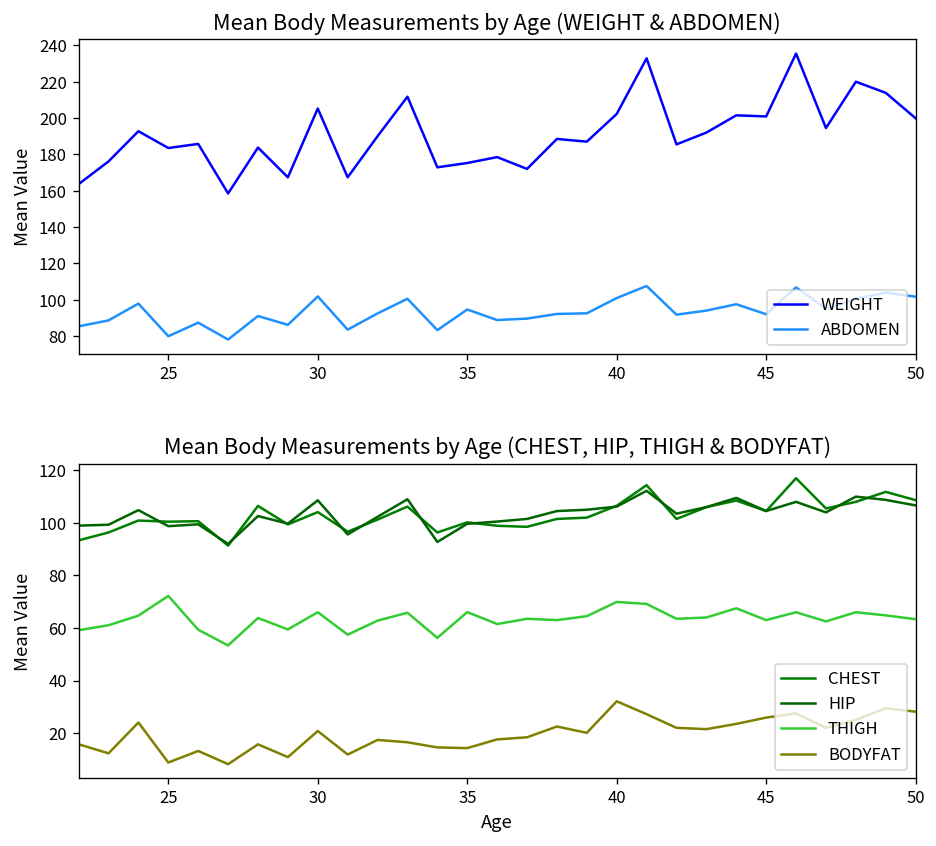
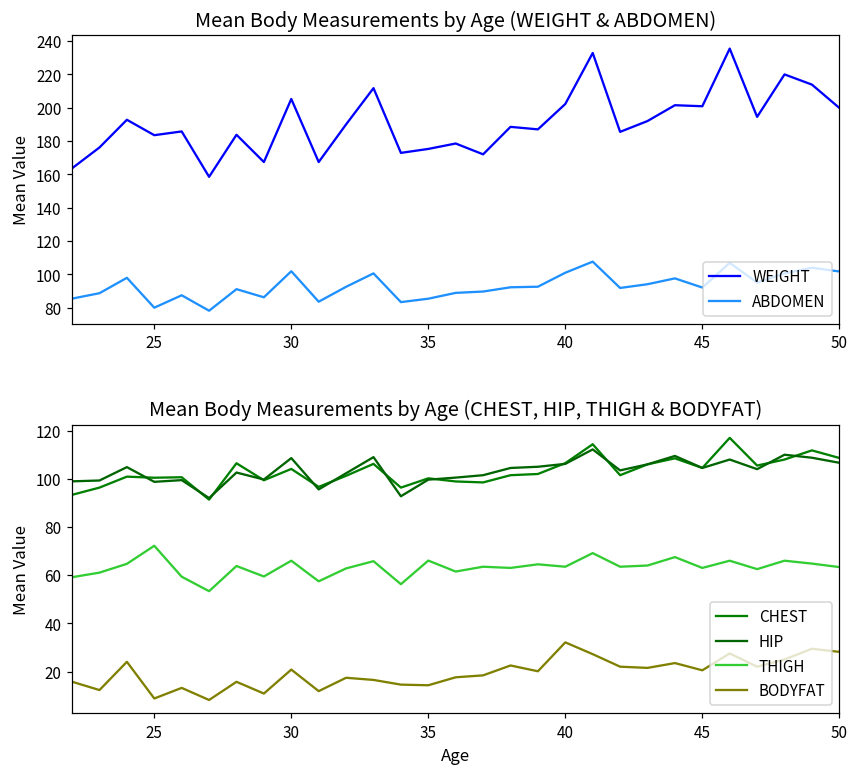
  {
    "Mean Body Measurements by Age (WEIGHT & ABDOMEN)": {
      "WEIGHT": {
        "25": 184,
        "30": 205,
        "35": 175,
        "40": 202,
        "45": 201,
        "50": 200
      },
      "ABDOMEN": {
        "25": 80,
        "30": 102,
-       "35": 95,
+       "35": 85,
        "40": 101,
        "45": 92,
        "50": 102
      }
    },
    "Mean Body Measurements by Age (CHEST, HIP, THIGH & BODYFAT)": {
      "THIGH": {
        "25": 72,
        "30": 66,
        "35": 66,
-       "40": 70,
+       "40": 64,
        "45": 63,
        "50": 63
      },
      "BODYFAT": {
        "25": 9,
        "30": 21,
        "35": 14,
        "40": 32,
-       "45": 26,
+       "45": 21,
        "50": 28
      }
    }
  }
